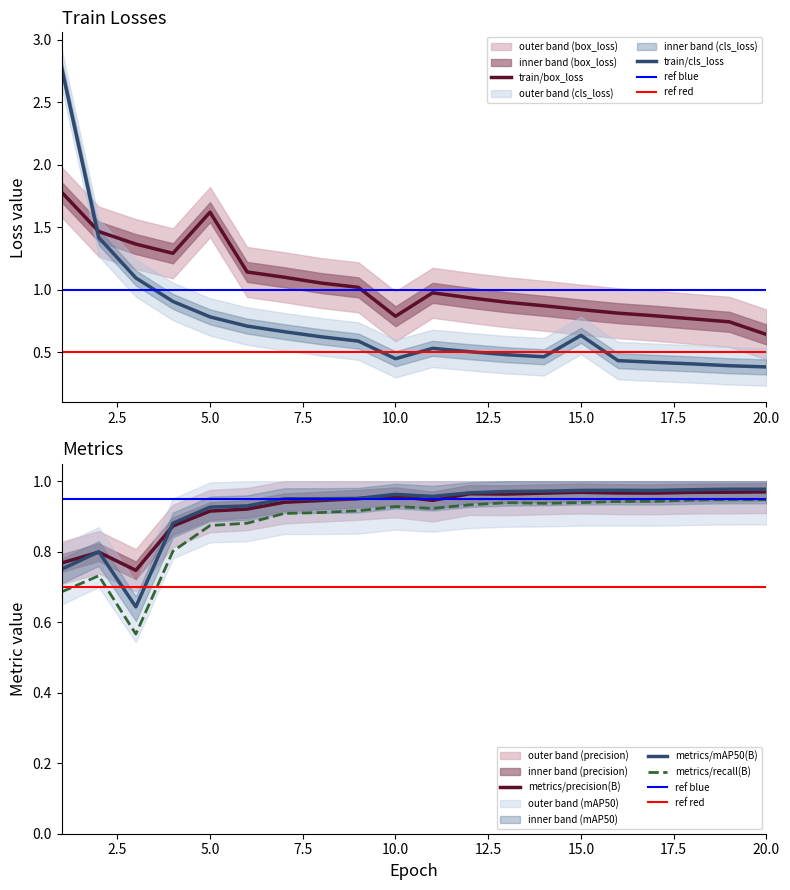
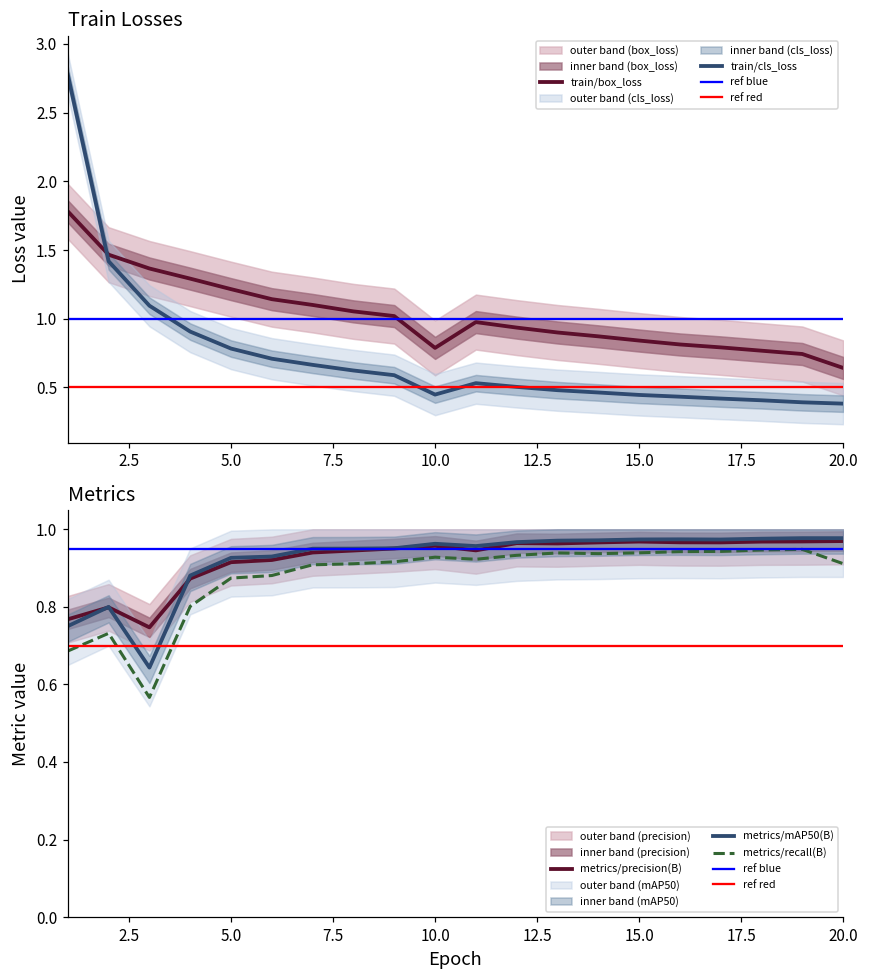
  {
    "Train Losses": {
      "train/box_loss": {
-       "5.0": 1.62,
+       "5.0": 1.22,
        "10.0": 0.79,
        "15.0": 0.84,
        "20.0": 0.64
      },
      "train/cls_loss": {
        "5.0": 0.78,
        "10.0": 0.45,
-       "15.0": 0.63,
+       "15.0": 0.45,
        "20.0": 0.38
      }
    },
    "Metrics": {
      "metrics/precision(B)": {
        "5.0": 0.92,
        "20.0": 0.97
      },
      "metrics/mAP50(B)": {
        "5.0": 0.93,
        "20.0": 0.98
      },
      "metrics/recall(B)": {
        "5.0": 0.87,
        "10.0": 0.93,
        "15.0": 0.94,
-       "20.0": 0.95
+       "20.0": 0.91
      }
    }
  }
